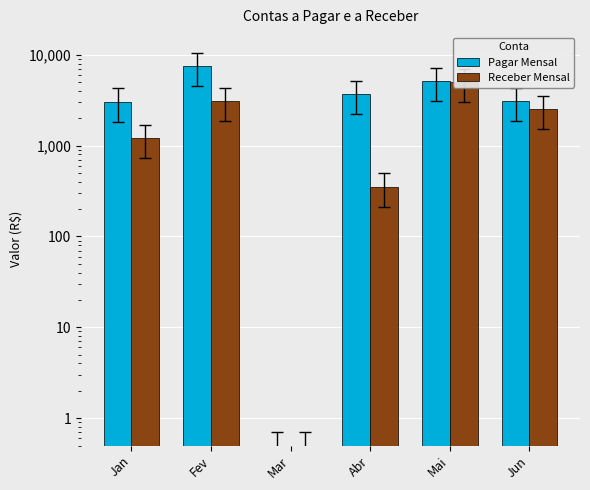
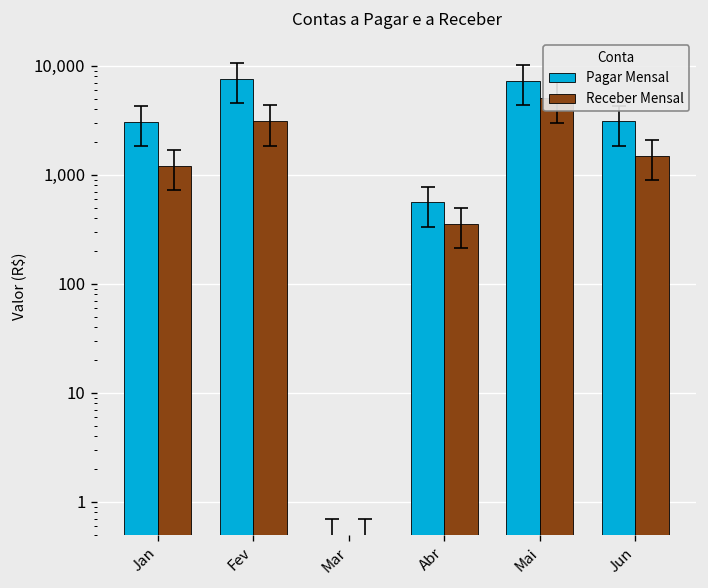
  {
    "Pagar Mensal": {
      "Jan": "3,000",
      "Fev": "8,000",
      "Mar": "0.5",
-     "Abr": "3,700",
-     "Mai": "5,000",
+     "Abr": "600",
+     "Mai": "7,000",
      "Jun": "3,100"
    },
    "Receber Mensal": {
      "Jan": "1,200",
      "Fev": "3,100",
      "Mar": "0.5",
      "Abr": "350",
-     "Jun": "2,500"
+     "Jun": "1,500"
    }
  }
